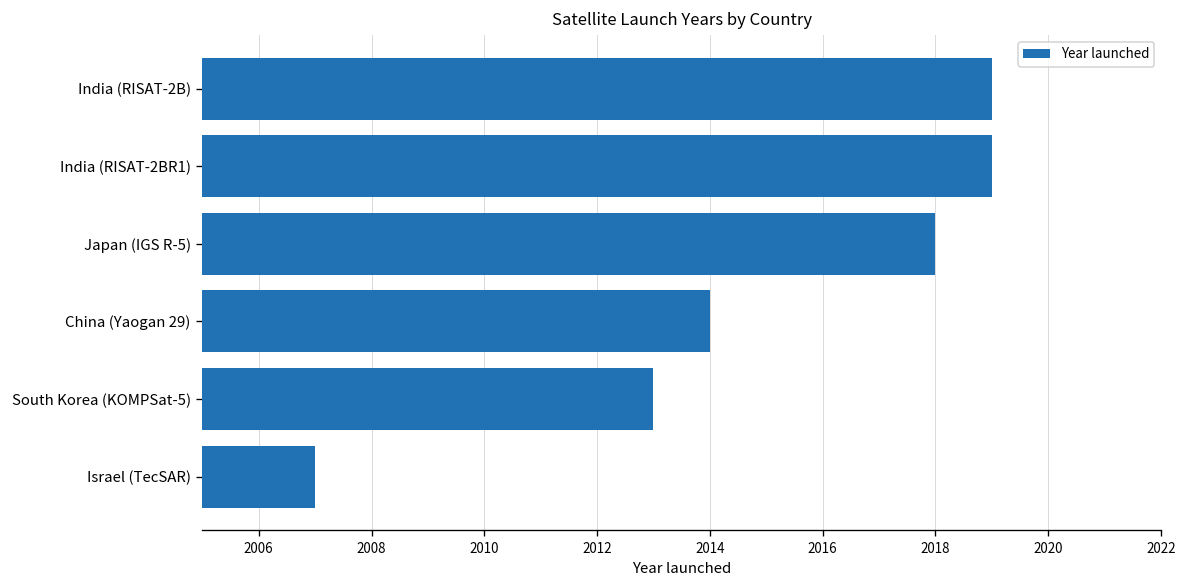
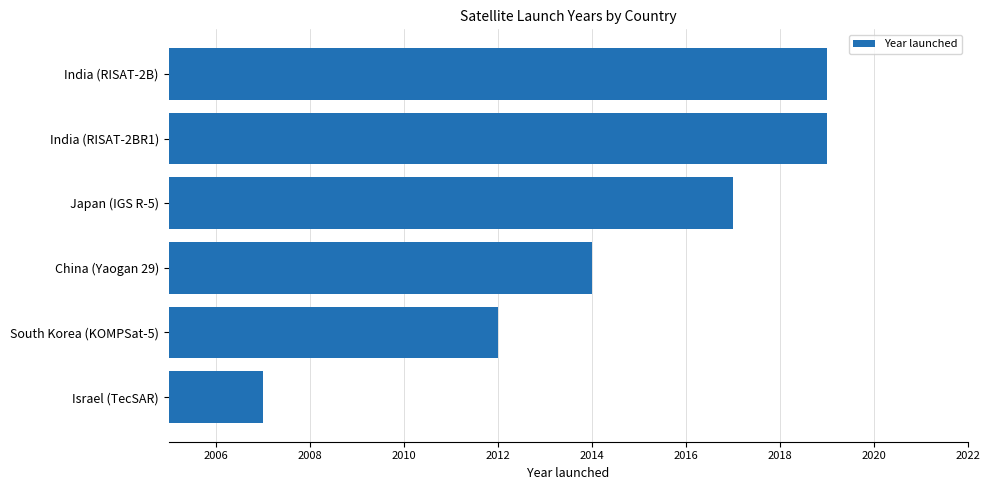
  {
    "India (RISAT-2B)": 2019,
    "India (RISAT-2BR1)": 2019,
-   "Japan (IGS R-5)": 2018,
+   "Japan (IGS R-5)": 2017,
    "China (Yaogan 29)": 2014,
-   "South Korea (KOMPSat-5)": 2013,
+   "South Korea (KOMPSat-5)": 2012,
    "Israel (TecSAR)": 2007
  }
